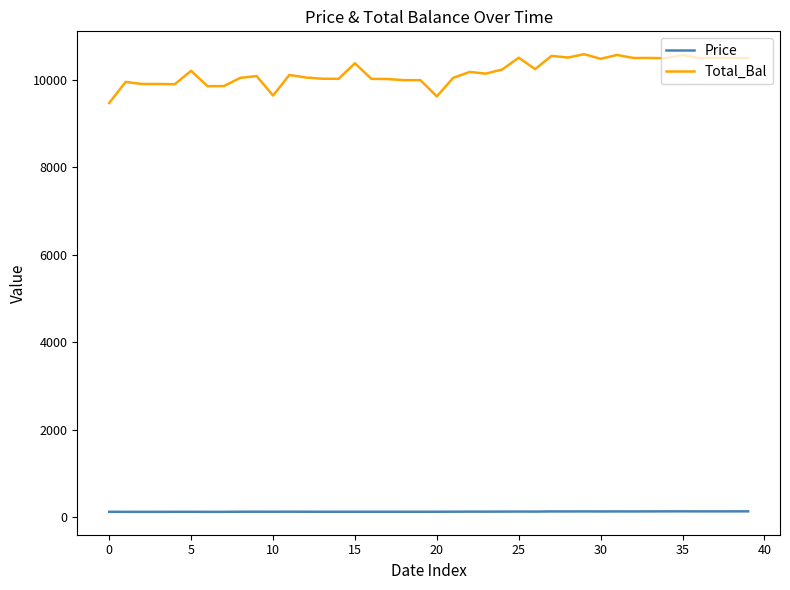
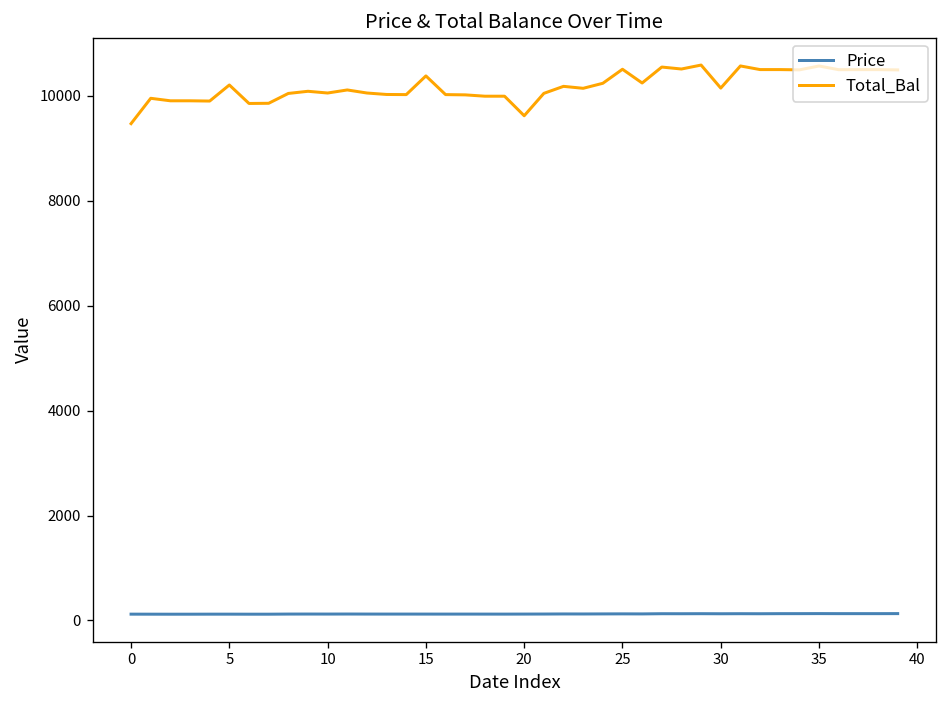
  {
    "Price": {
      "0": 100,
      "5": 100,
      "10": 100,
      "15": 100,
      "20": 100,
      "25": 100,
      "30": 100,
      "35": 100
    },
    "Total_Bal": {
      "0": 9500,
      "5": 10200,
-     "10": 9600,
+     "10": 10100,
      "15": 10400,
      "20": 9600,
      "25": 10500,
-     "30": 10500
+     "30": 10100
    }
  }
